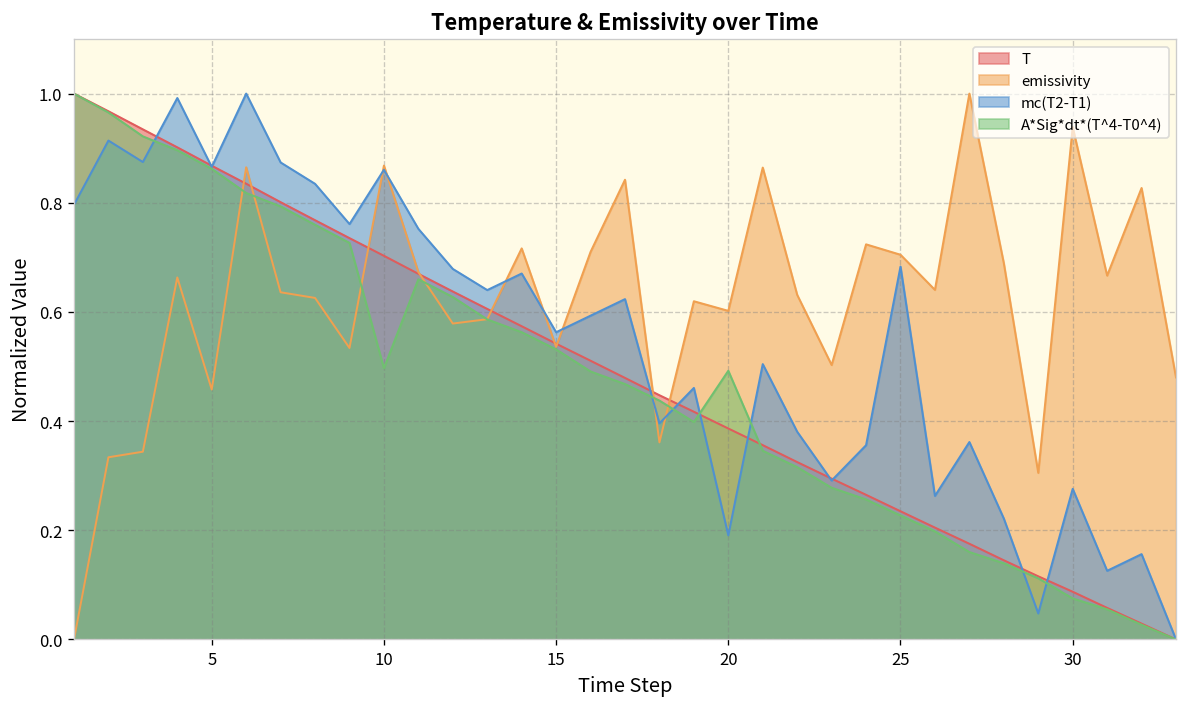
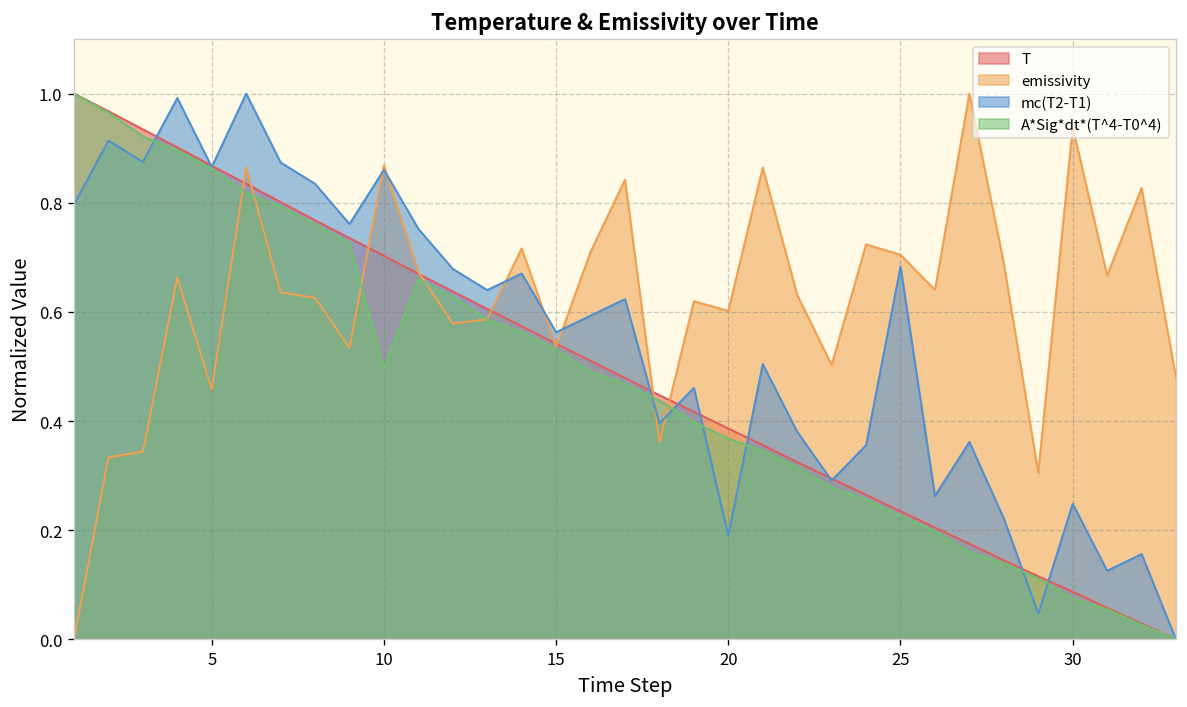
  {
    "mc(T2-T1)": {
      "10": 0.86,
      "15": 0.56,
      "20": 0.19,
      "25": 0.68,
-     "30": 0.28
+     "30": 0.25
    },
    "A*Sig*dt*(T^4-T0^4)": {
      "10": 0.50,
-     "20": 0.49,
+     "20": 0.37,
      "25": 0.23,
      "30": 0.08
    }
  }
